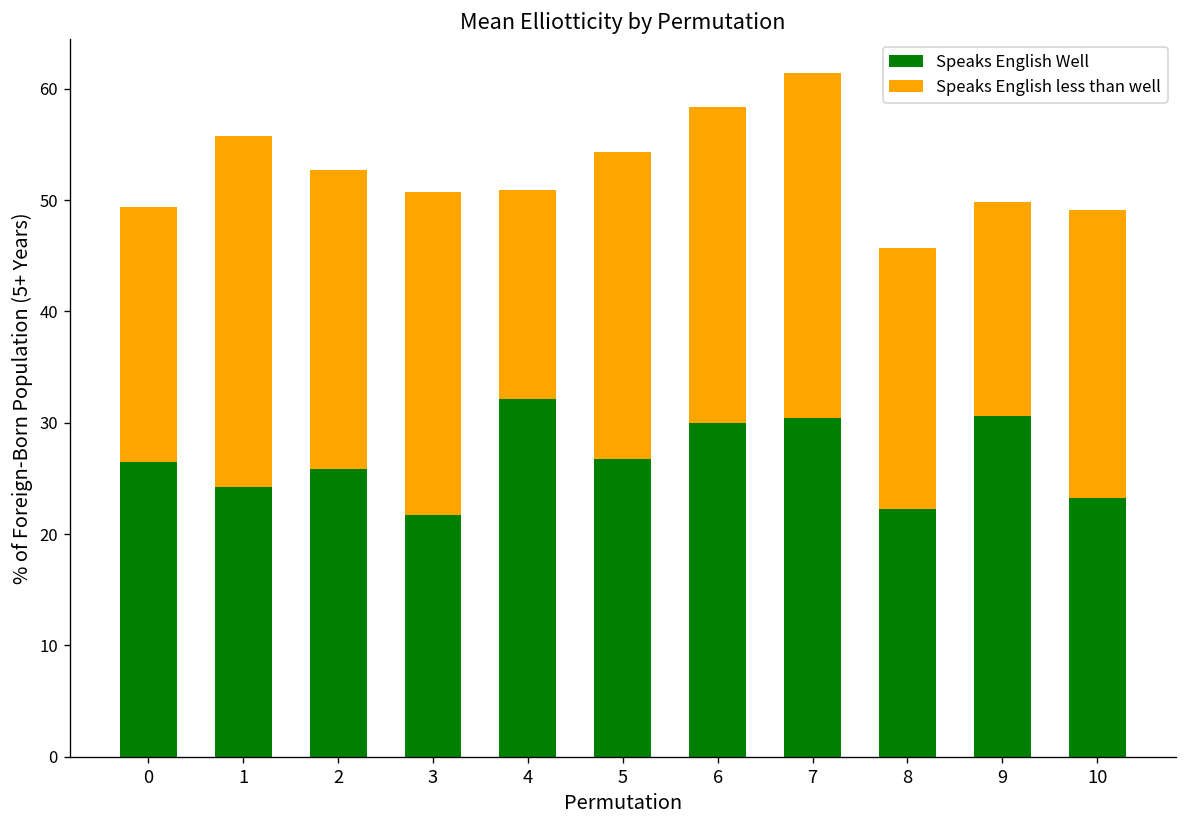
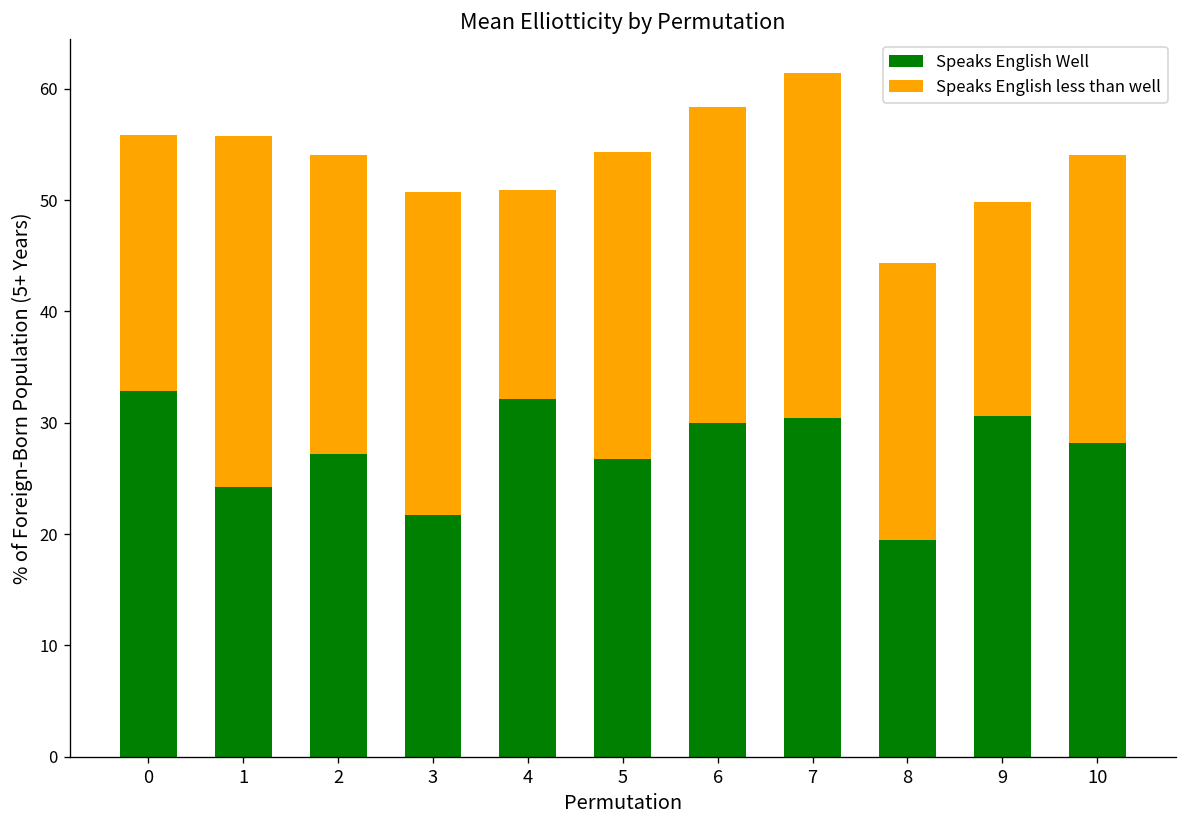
  {
    "Speaks English Well": {
-     "0": 26,
+     "0": 33,
      "1": 24,
-     "2": 26,
+     "2": 27,
      "3": 22,
      "4": 32,
      "5": 27,
      "6": 30,
      "7": 30,
-     "8": 22,
+     "8": 19,
      "9": 31,
-     "10": 23
+     "10": 28
    },
    "Speaks English less than well": {
      "0": 23,
      "1": 32,
      "2": 27,
      "3": 29,
      "4": 19,
      "5": 28,
      "6": 28,
      "7": 31,
-     "8": 23,
+     "8": 25,
      "9": 19,
      "10": 26
    }
  }
